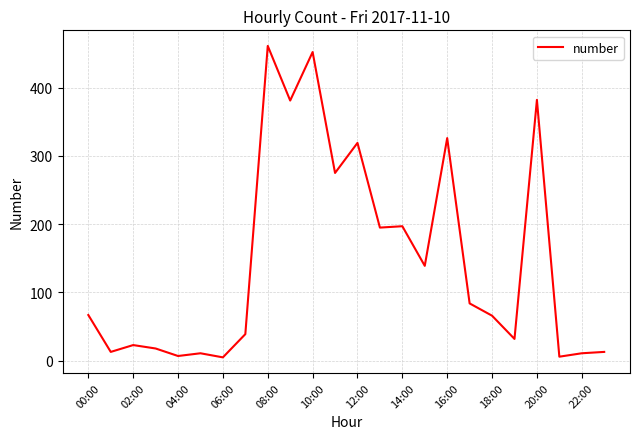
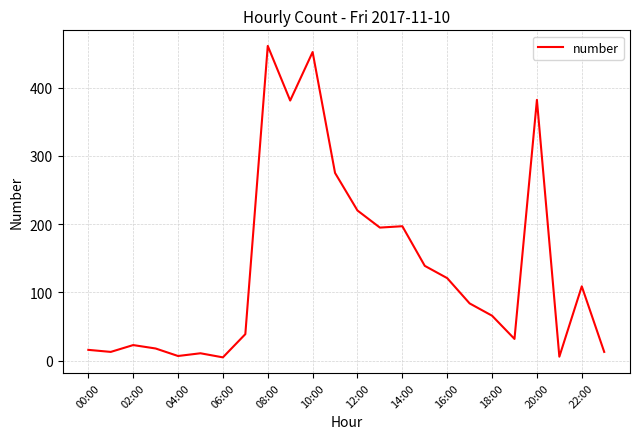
  {
-   "00:00": 70,
+   "00:00": 20,
    "02:00": 20,
    "04:00": 10,
    "06:00": 10,
    "08:00": 460,
    "10:00": 450,
-   "12:00": 320,
+   "12:00": 220,
    "14:00": 200,
-   "16:00": 330,
+   "16:00": 120,
    "18:00": 70,
    "20:00": 380,
-   "22:00": 10
+   "22:00": 110
  }
